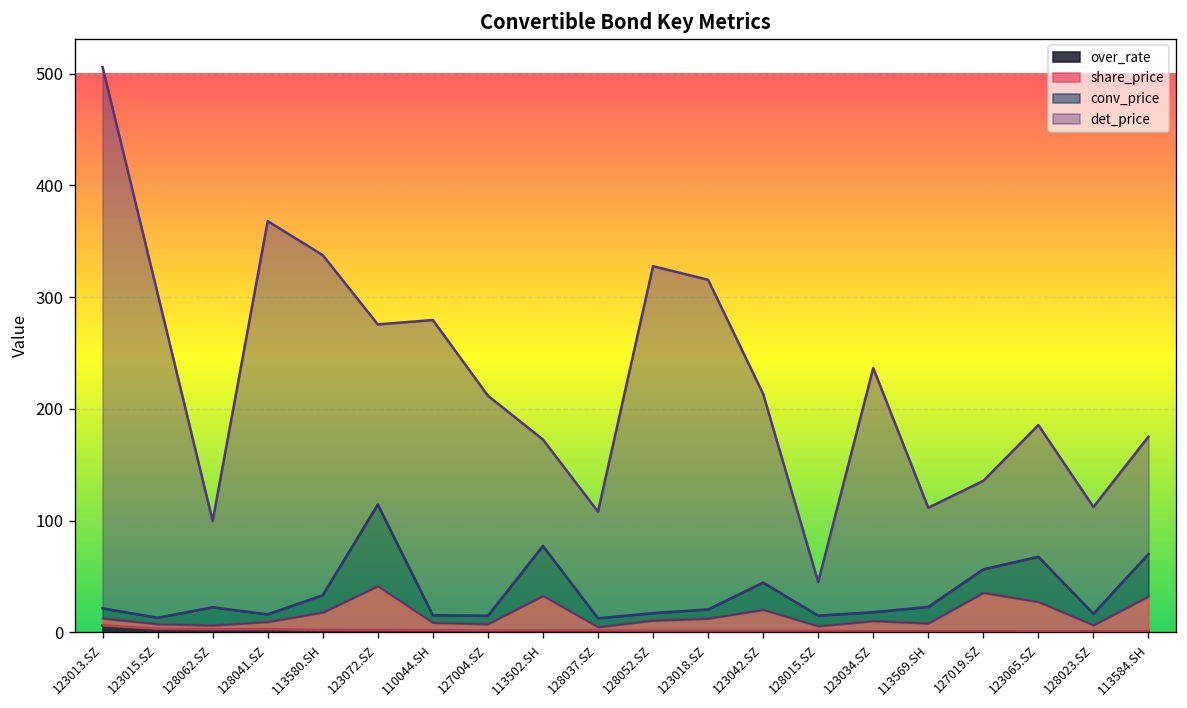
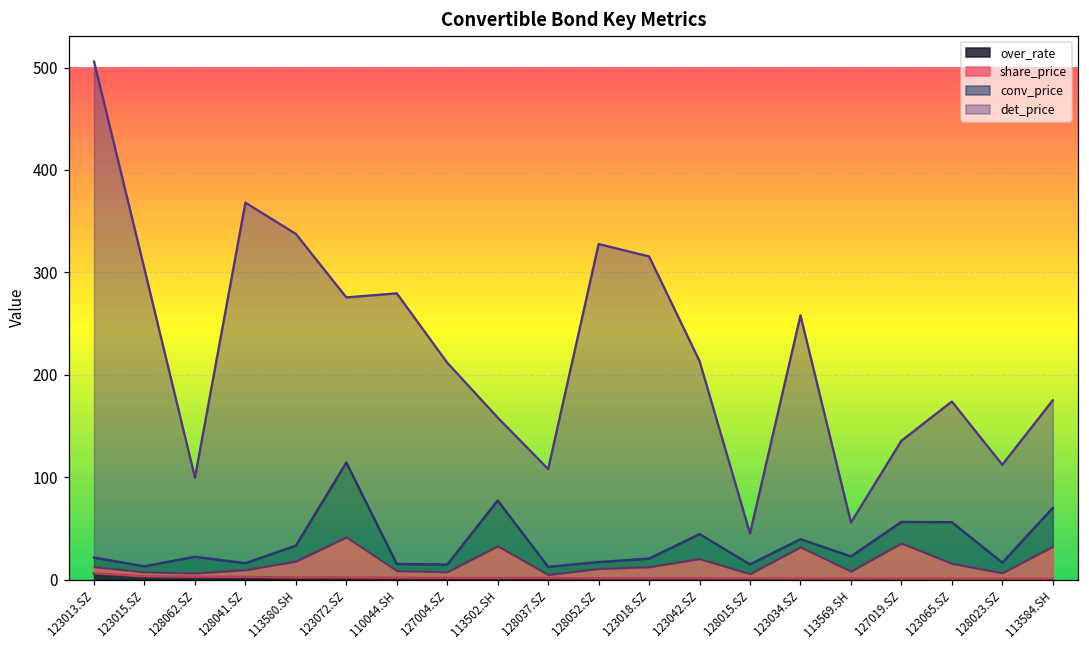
  {
    "share_price": {
      "123013.SZ": 10,
      "123015.SZ": 0,
      "128062.SZ": 0,
      "128041.SZ": 10,
      "113580.SH": 20,
      "123072.SZ": 40,
      "110044.SH": 10,
      "127004.SZ": 10,
      "113502.SH": 30,
      "128037.SZ": 0,
      "128052.SZ": 10,
      "123018.SZ": 10,
      "123042.SZ": 20,
      "128015.SZ": 0,
-     "123034.SZ": 10,
+     "123034.SZ": 30,
      "113569.SH": 10,
      "127019.SZ": 30,
-     "123065.SZ": 30,
+     "123065.SZ": 10,
      "128023.SZ": 10,
      "113584.SH": 30
    },
    "det_price": {
      "123013.SZ": 480,
      "123015.SZ": 290,
      "128062.SZ": 80,
      "128041.SZ": 350,
      "113580.SH": 300,
      "123072.SZ": 160,
      "110044.SH": 260,
      "127004.SZ": 200,
-     "113502.SH": 100,
+     "113502.SH": 80,
      "128037.SZ": 100,
      "128052.SZ": 310,
      "123018.SZ": 300,
      "123042.SZ": 170,
      "128015.SZ": 30,
      "123034.SZ": 220,
-     "113569.SH": 90,
+     "113569.SH": 30,
      "127019.SZ": 80,
      "123065.SZ": 120,
      "128023.SZ": 100,
      "113584.SH": 110
    }
  }
